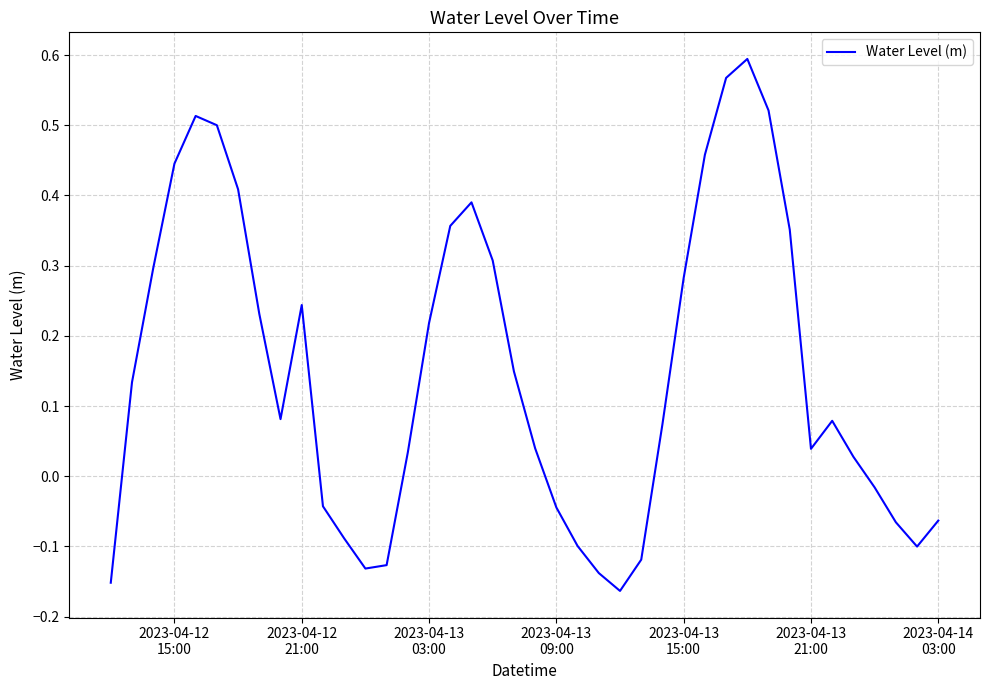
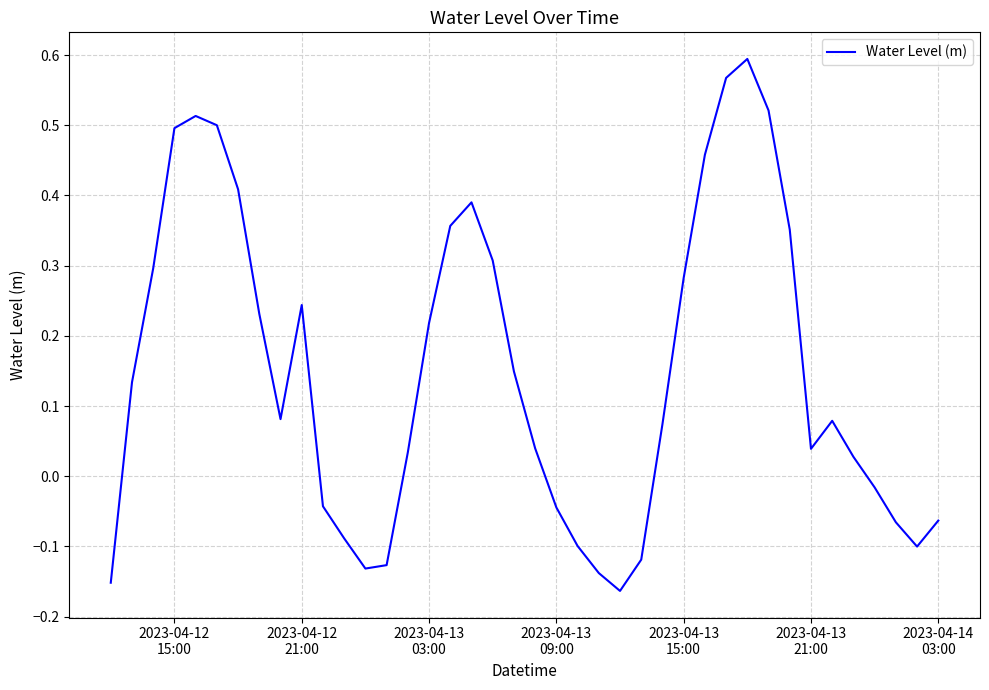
  {
-   "2023-04-12 15:00": 0.45,
+   "2023-04-12 15:00": 0.50,
    "2023-04-12 21:00": 0.24,
    "2023-04-13 03:00": 0.22,
    "2023-04-13 09:00": -0.04,
    "2023-04-13 15:00": 0.28,
    "2023-04-13 21:00": 0.04,
    "2023-04-14 03:00": -0.06
  }
